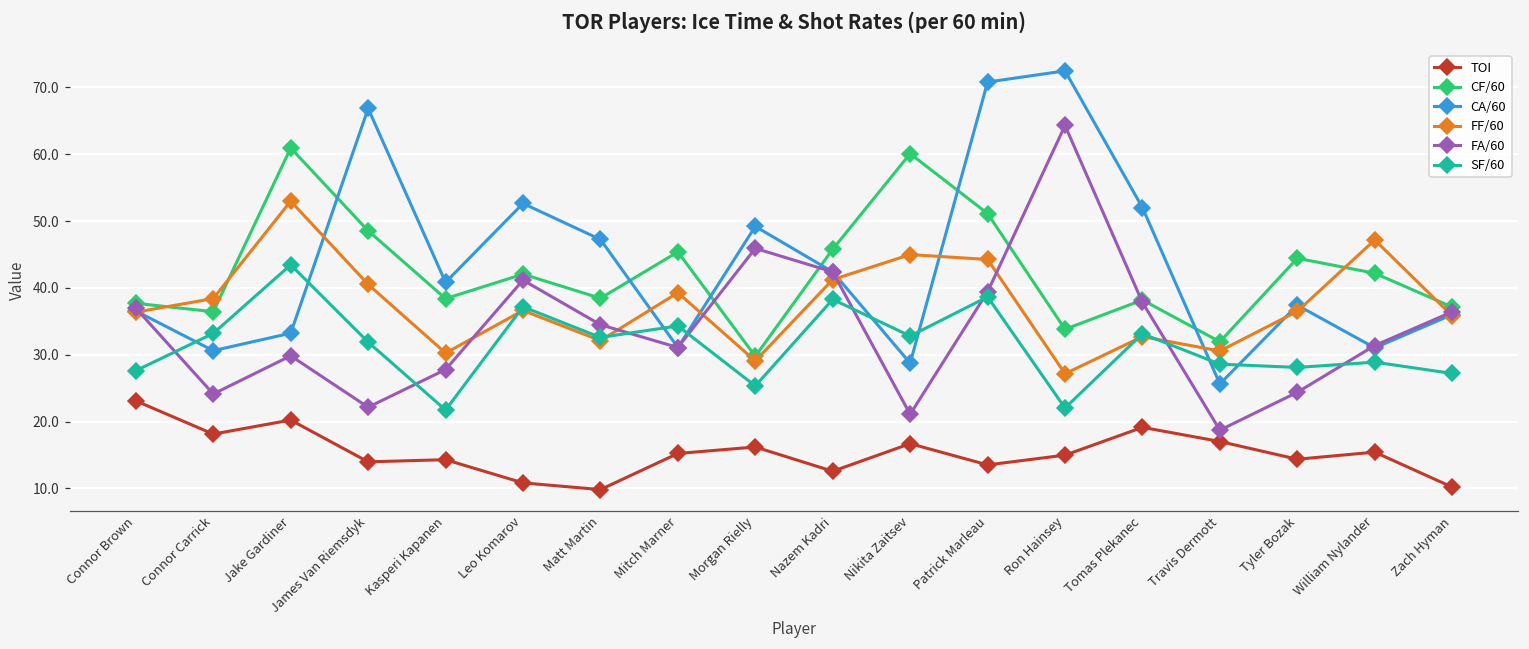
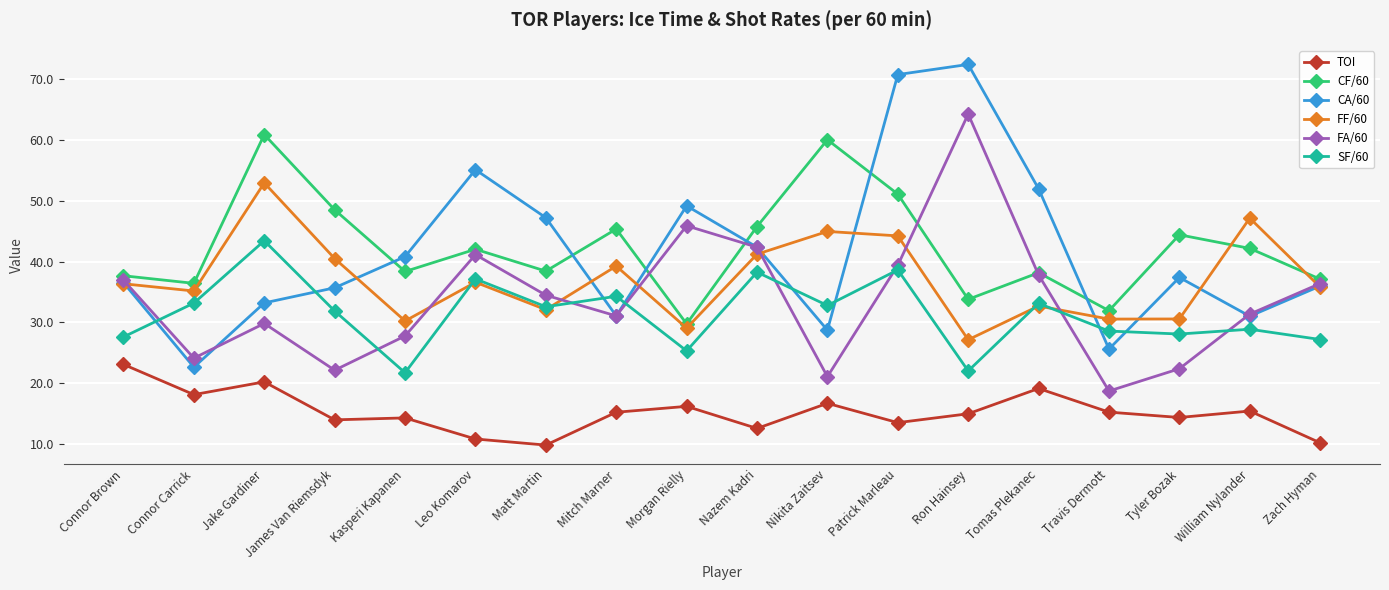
  {
    "TOI": {
      "Connor Brown": 23,
      "Connor Carrick": 18,
      "Jake Gardiner": 20,
      "James Van Riemsdyk": 14,
      "Kasperi Kapanen": 14,
      "Leo Komarov": 11,
      "Matt Martin": 10,
      "Mitch Marner": 15,
      "Morgan Rielly": 16,
      "Nazem Kadri": 13,
      "Nikita Zaitsev": 17,
      "Patrick Marleau": 14,
      "Ron Hainsey": 15,
      "Tomas Plekanec": 19,
-     "Travis Dermott": 17,
+     "Travis Dermott": 15,
      "Tyler Bozak": 14,
      "William Nylander": 15,
      "Zach Hyman": 10
    },
    "CA/60": {
-     "Connor Carrick": 31,
+     "Connor Carrick": 23,
      "Jake Gardiner": 33,
-     "James Van Riemsdyk": 67,
+     "James Van Riemsdyk": 36,
      "Kasperi Kapanen": 41,
-     "Leo Komarov": 53,
+     "Leo Komarov": 55,
      "Matt Martin": 47,
      "Morgan Rielly": 49,
      "Nikita Zaitsev": 29,
      "Patrick Marleau": 71,
      "Ron Hainsey": 72,
      "Tomas Plekanec": 52,
      "Travis Dermott": 26,
      "Tyler Bozak": 37
    },
    "FF/60": {
-     "Connor Carrick": 38,
+     "Connor Carrick": 35,
      "Jake Gardiner": 53,
      "James Van Riemsdyk": 41,
      "Kasperi Kapanen": 30,
      "Leo Komarov": 37,
      "Matt Martin": 32,
      "Mitch Marner": 39,
      "Morgan Rielly": 29,
      "Nazem Kadri": 41,
      "Nikita Zaitsev": 45,
      "Patrick Marleau": 44,
      "Ron Hainsey": 27,
      "Tomas Plekanec": 33,
      "Travis Dermott": 31,
-     "Tyler Bozak": 36,
+     "Tyler Bozak": 31,
      "William Nylander": 47
    },
    "FA/60": {
      "Connor Carrick": 24,
      "Jake Gardiner": 30,
      "James Van Riemsdyk": 22,
      "Kasperi Kapanen": 28,
      "Leo Komarov": 41,
      "Matt Martin": 34,
      "Morgan Rielly": 46,
      "Nikita Zaitsev": 21,
      "Patrick Marleau": 39,
      "Ron Hainsey": 64,
      "Travis Dermott": 19,
-     "Tyler Bozak": 24
+     "Tyler Bozak": 22
    }
  }
